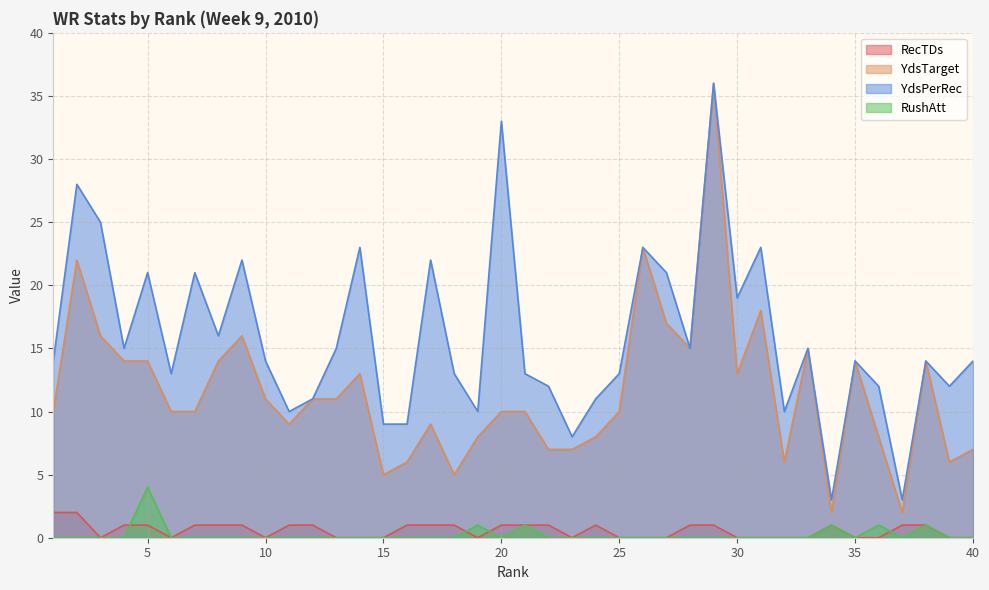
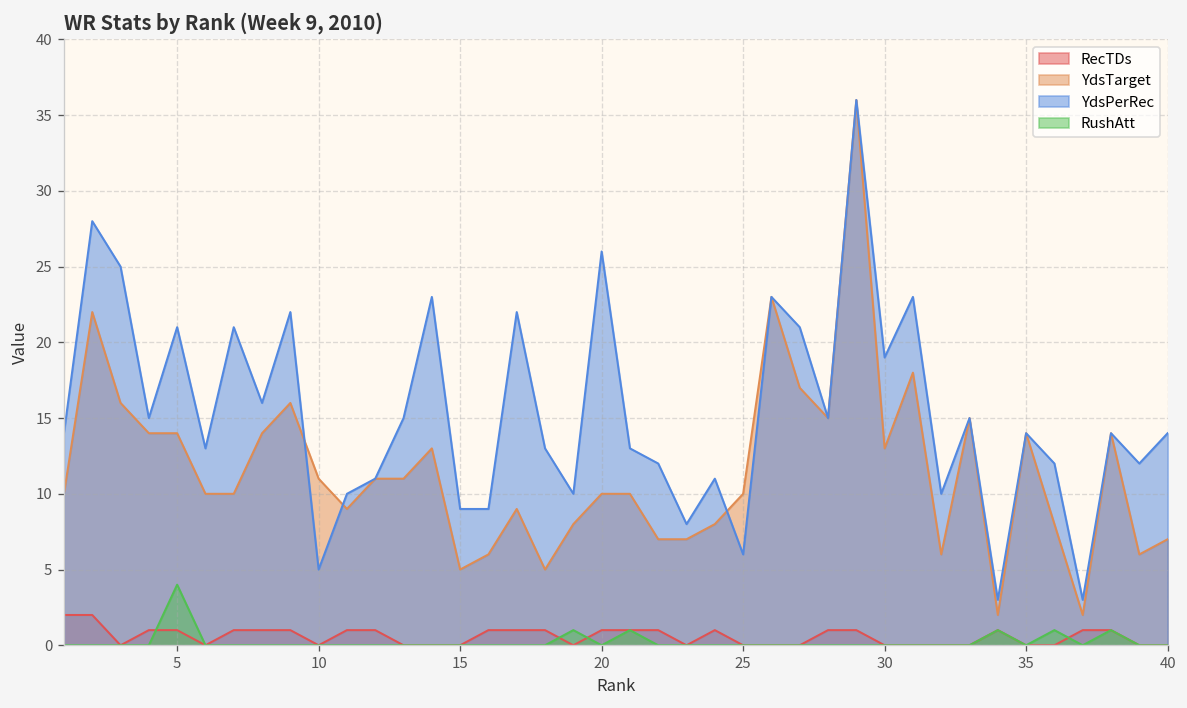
  {
    "YdsPerRec": {
      "5": 21,
-     "10": 14,
+     "10": 5,
      "15": 9,
-     "20": 33,
-     "25": 13,
+     "20": 26,
+     "25": 6,
      "30": 19,
      "40": 14
    },
    "RushAtt": {
      "5": 4,
      "20": 0
    }
  }
